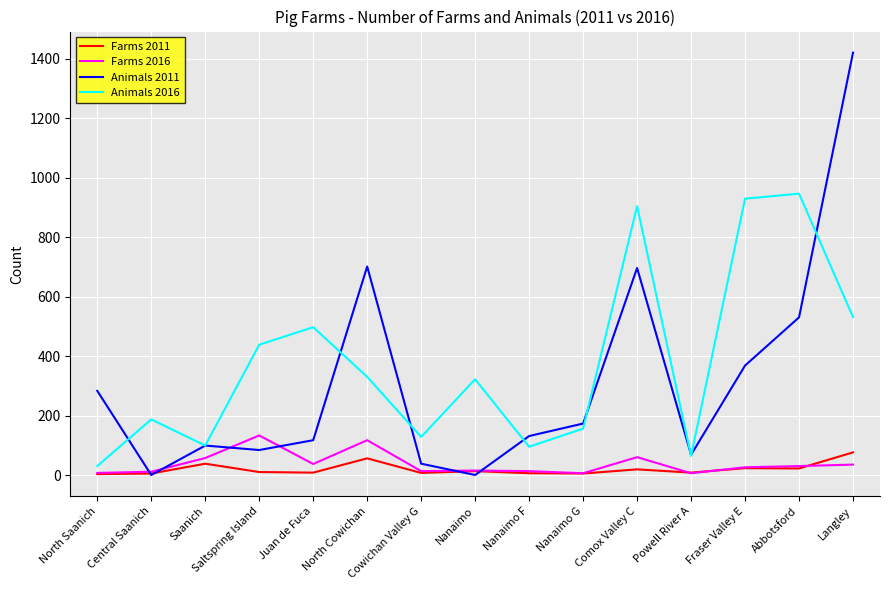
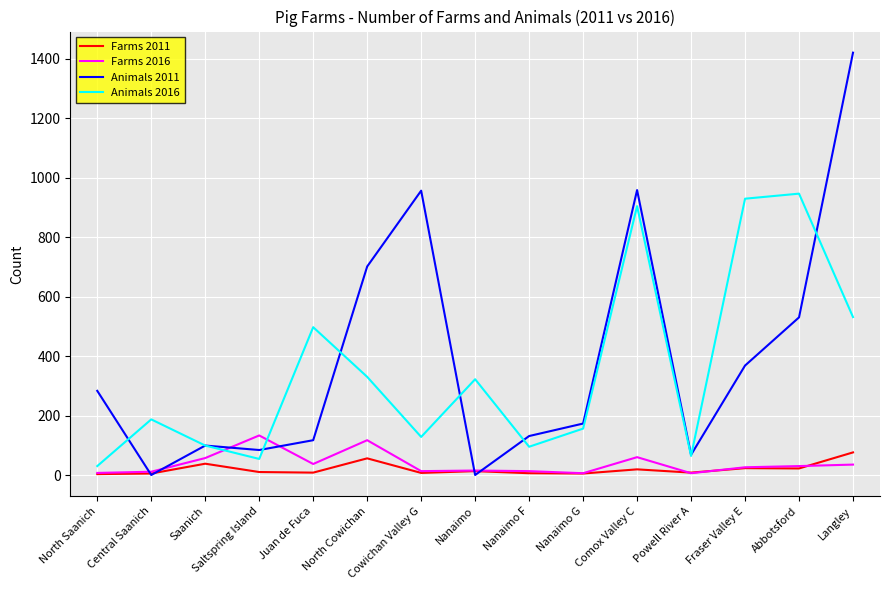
  {
    "Farms 2011": {
      "Saanich": 40,
      "Saltspring Island": 10,
      "Juan de Fuca": 10,
      "North Cowichan": 60,
      "Comox Valley C": 20,
      "Langley": 80
    },
    "Farms 2016": {
      "Saanich": 60,
      "Saltspring Island": 130,
      "Juan de Fuca": 40,
      "North Cowichan": 120,
      "Comox Valley C": 60,
      "Langley": 40
    },
    "Animals 2011": {
      "North Saanich": 280,
      "Saltspring Island": 80,
      "Juan de Fuca": 120,
      "North Cowichan": 700,
-     "Cowichan Valley G": 40,
+     "Cowichan Valley G": 960,
      "Nanaimo": 0,
      "Nanaimo F": 130,
      "Nanaimo G": 170,
-     "Comox Valley C": 700,
+     "Comox Valley C": 960,
      "Fraser Valley E": 370,
      "Abbotsford": 530,
      "Langley": 1420
    },
    "Animals 2016": {
      "North Saanich": 30,
      "Central Saanich": 190,
-     "Saltspring Island": 440,
+     "Saltspring Island": 50,
      "Juan de Fuca": 500,
      "North Cowichan": 330,
      "Cowichan Valley G": 130,
      "Nanaimo": 320,
      "Nanaimo F": 100,
      "Nanaimo G": 160,
      "Comox Valley C": 900,
      "Fraser Valley E": 930,
      "Abbotsford": 950,
      "Langley": 530
    }
  }
